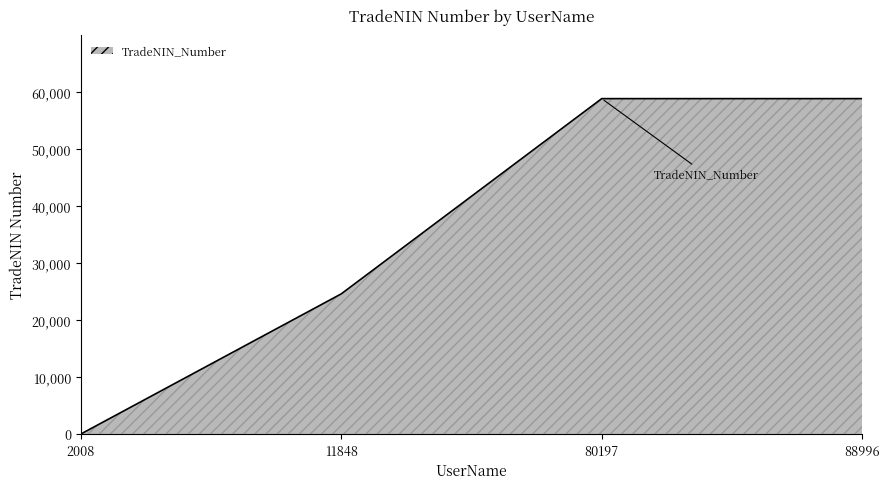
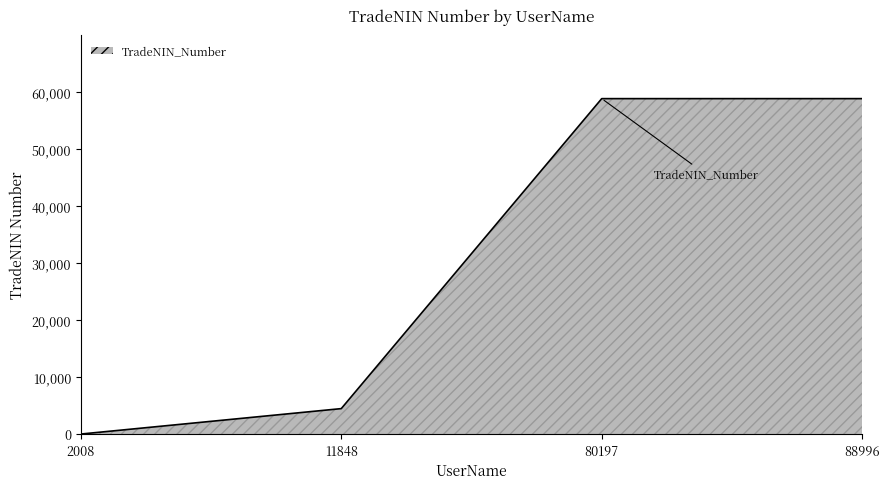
  {
    "2008": "0",
-   "11848": "25,000",
+   "11848": "4,000",
    "80197": "59,000",
    "88996": "59,000"
  }
